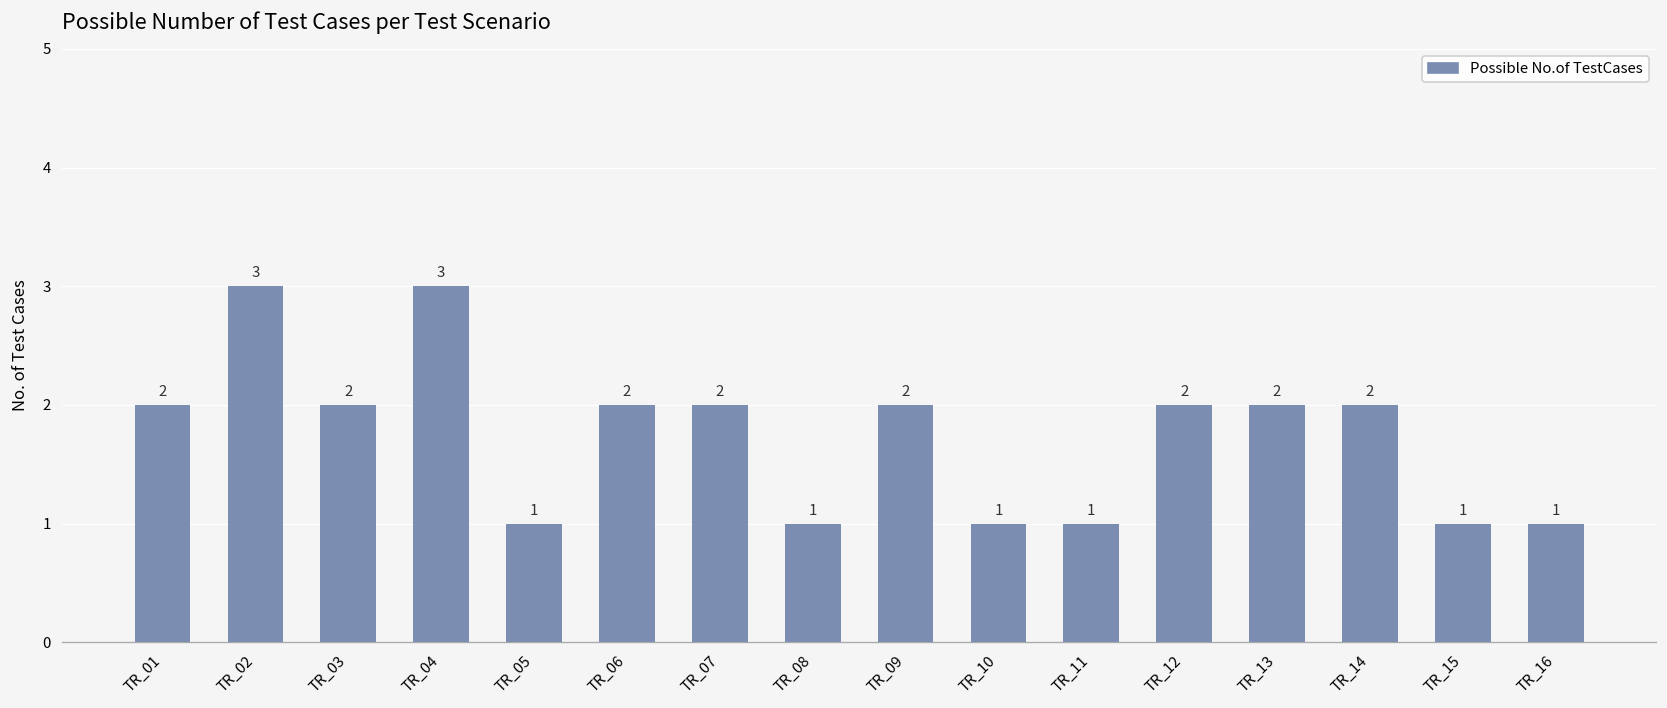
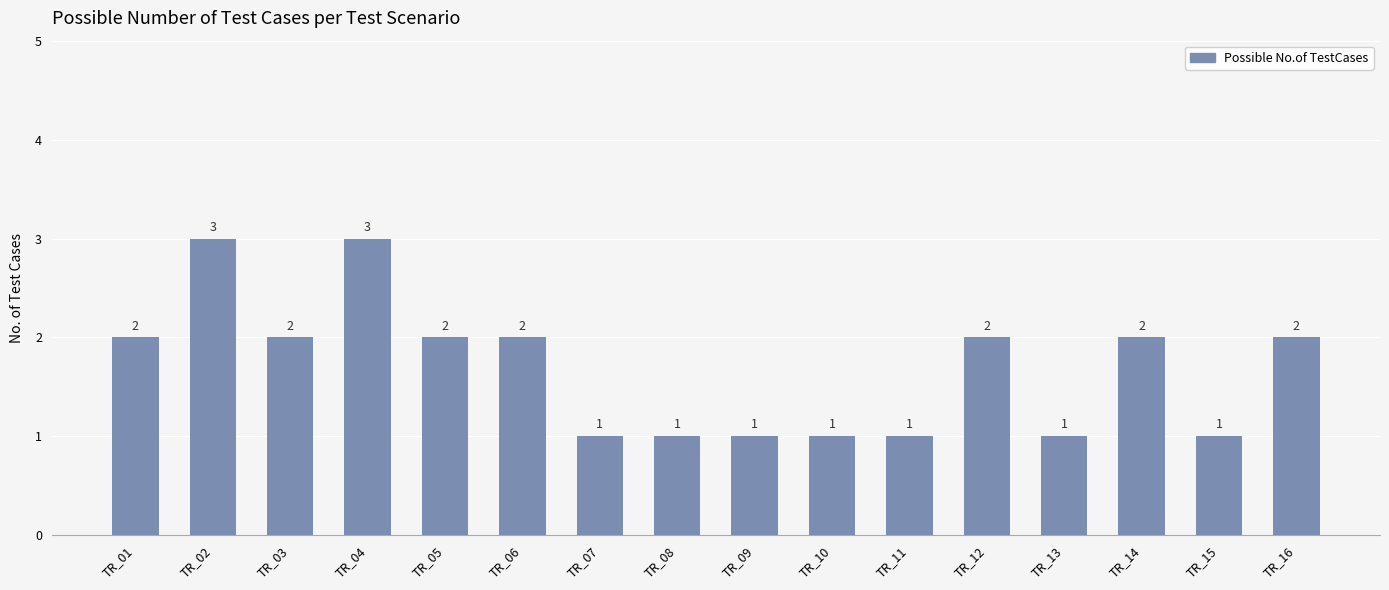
  {
    "TR_01": 2,
    "TR_02": 3,
    "TR_03": 2,
    "TR_04": 3,
-   "TR_05": 1,
+   "TR_05": 2,
    "TR_06": 2,
-   "TR_07": 2,
+   "TR_07": 1,
    "TR_08": 1,
-   "TR_09": 2,
+   "TR_09": 1,
    "TR_10": 1,
    "TR_11": 1,
    "TR_12": 2,
-   "TR_13": 2,
+   "TR_13": 1,
    "TR_14": 2,
    "TR_15": 1,
-   "TR_16": 1
+   "TR_16": 2
  }
